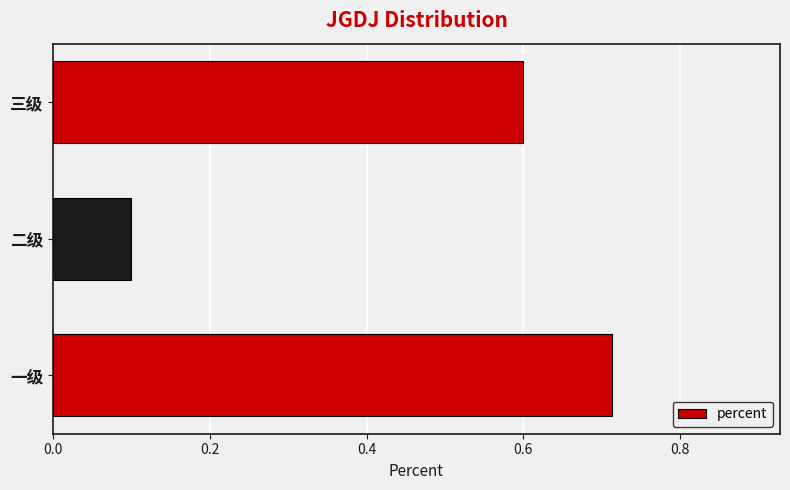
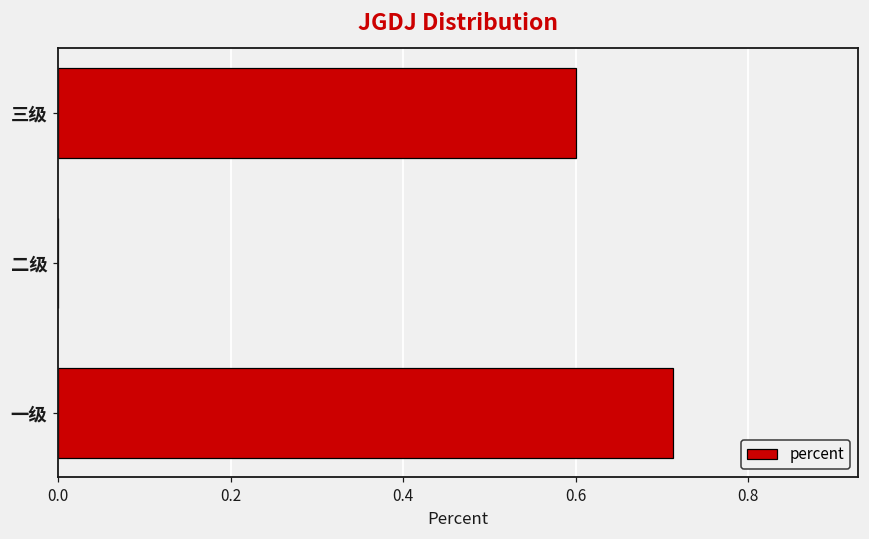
  {
    "三级": 0.6,
-   "二级": 0.1,
+   "二级": 0.0,
    "一级": 0.71
  }
